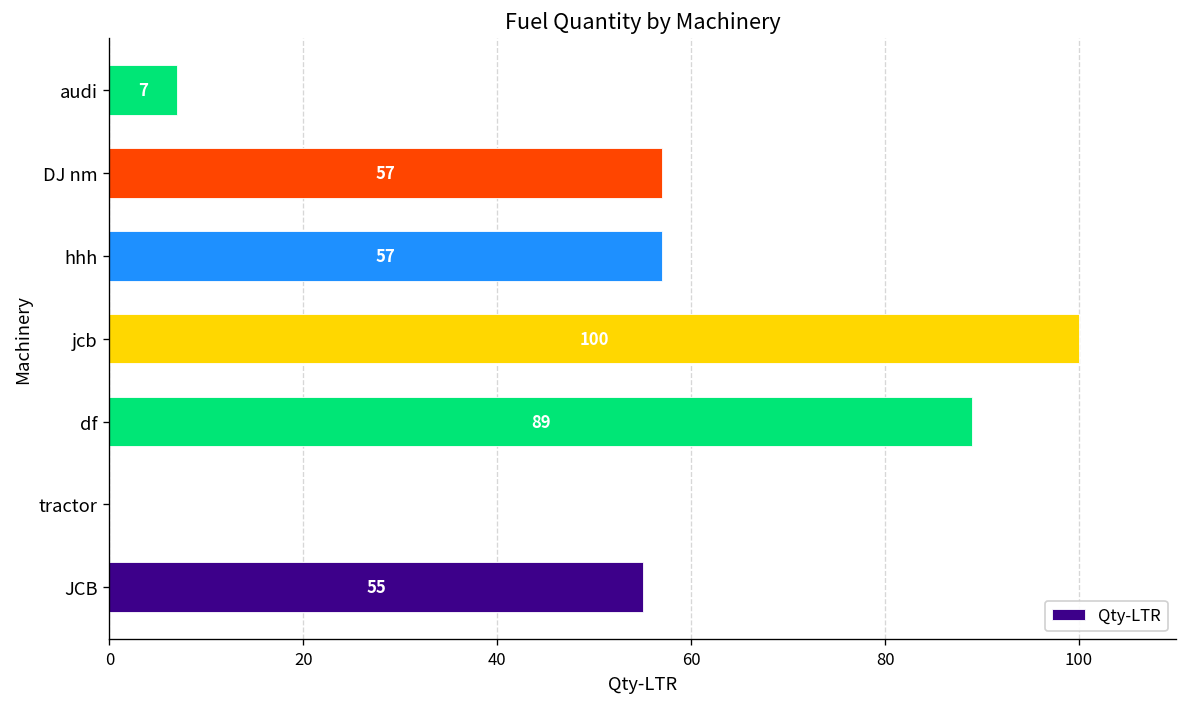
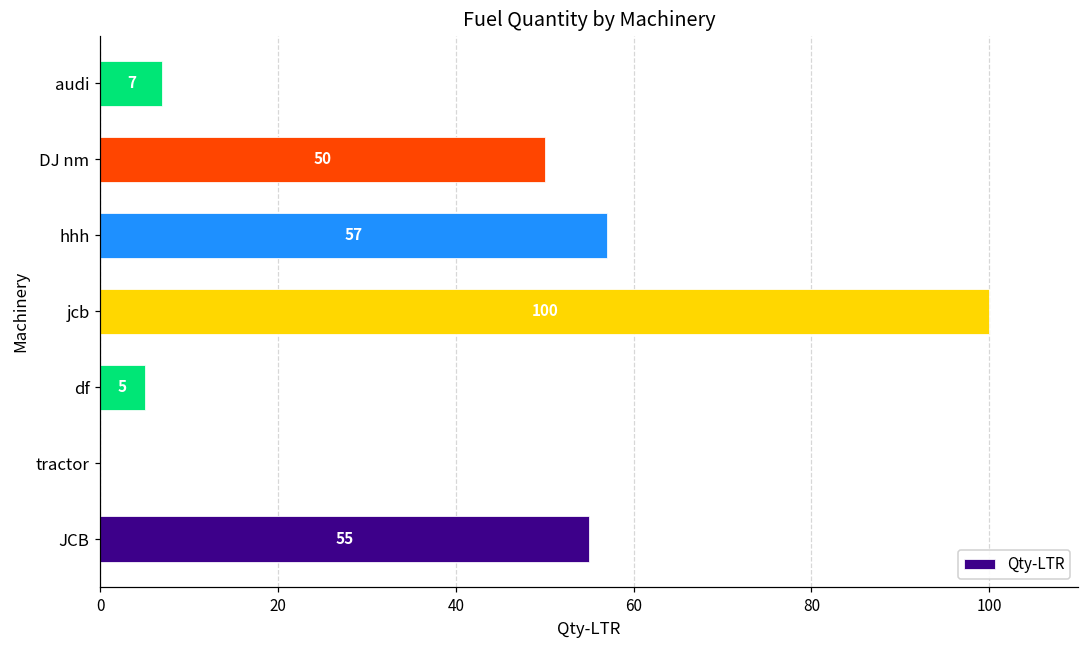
  {
    "audi": 7,
-   "DJ nm": 57,
+   "DJ nm": 50,
    "hhh": 57,
    "jcb": 100,
-   "df": 89,
+   "df": 5,
    "JCB": 55
  }
